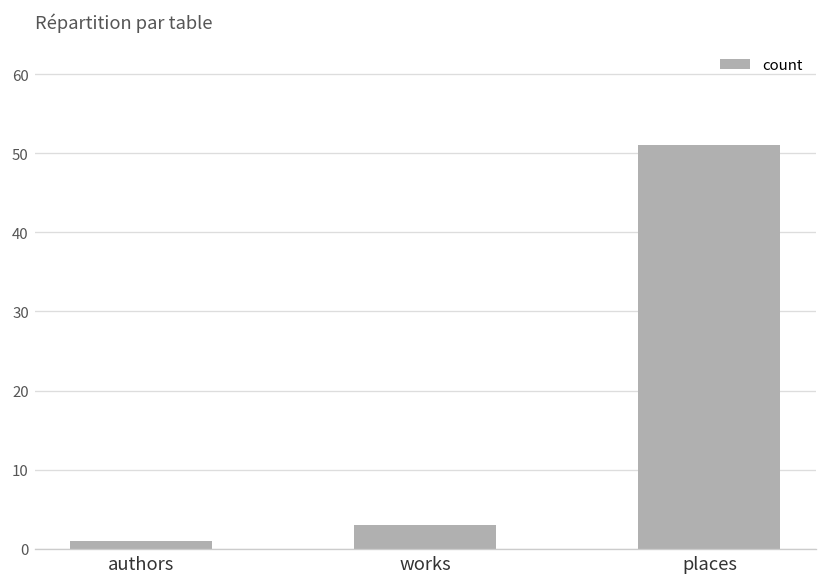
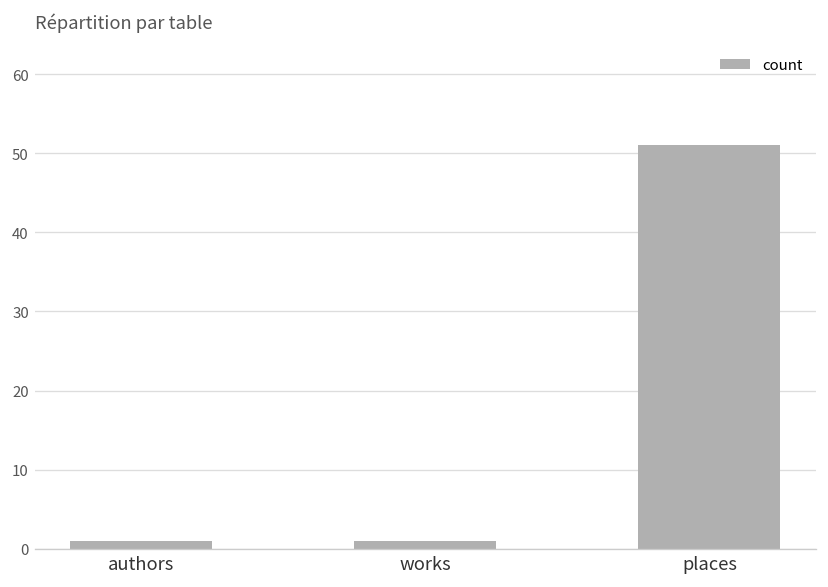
  {
    "authors": 1,
-   "works": 3,
+   "works": 1,
    "places": 51
  }
